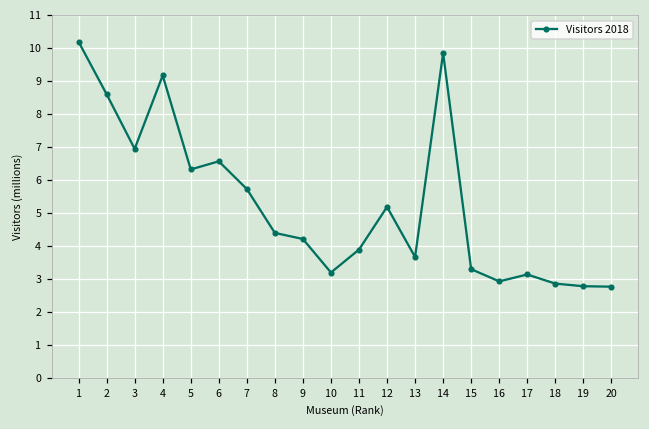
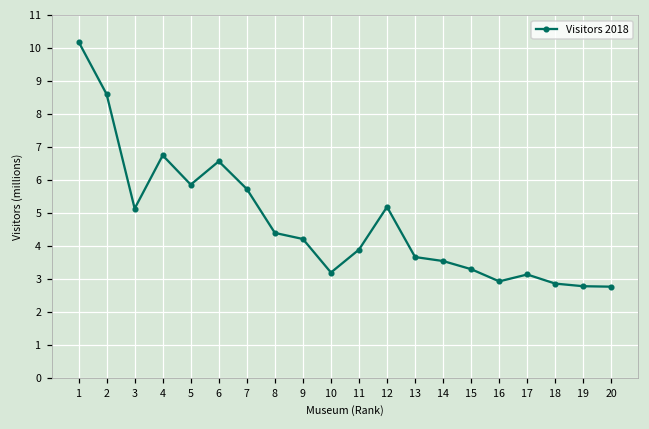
  {
    "1": 10.2,
    "2": 8.6,
-   "3": 7.0,
-   "4": 9.2,
-   "5": 6.3,
+   "3": 5.1,
+   "4": 6.8,
+   "5": 5.9,
    "6": 6.6,
    "7": 5.7,
    "8": 4.4,
    "9": 4.2,
    "10": 3.2,
    "11": 3.9,
    "12": 5.2,
    "13": 3.7,
-   "14": 9.9,
+   "14": 3.6,
    "15": 3.3,
    "16": 2.9,
    "17": 3.1,
    "18": 2.9,
    "19": 2.8,
    "20": 2.8
  }
